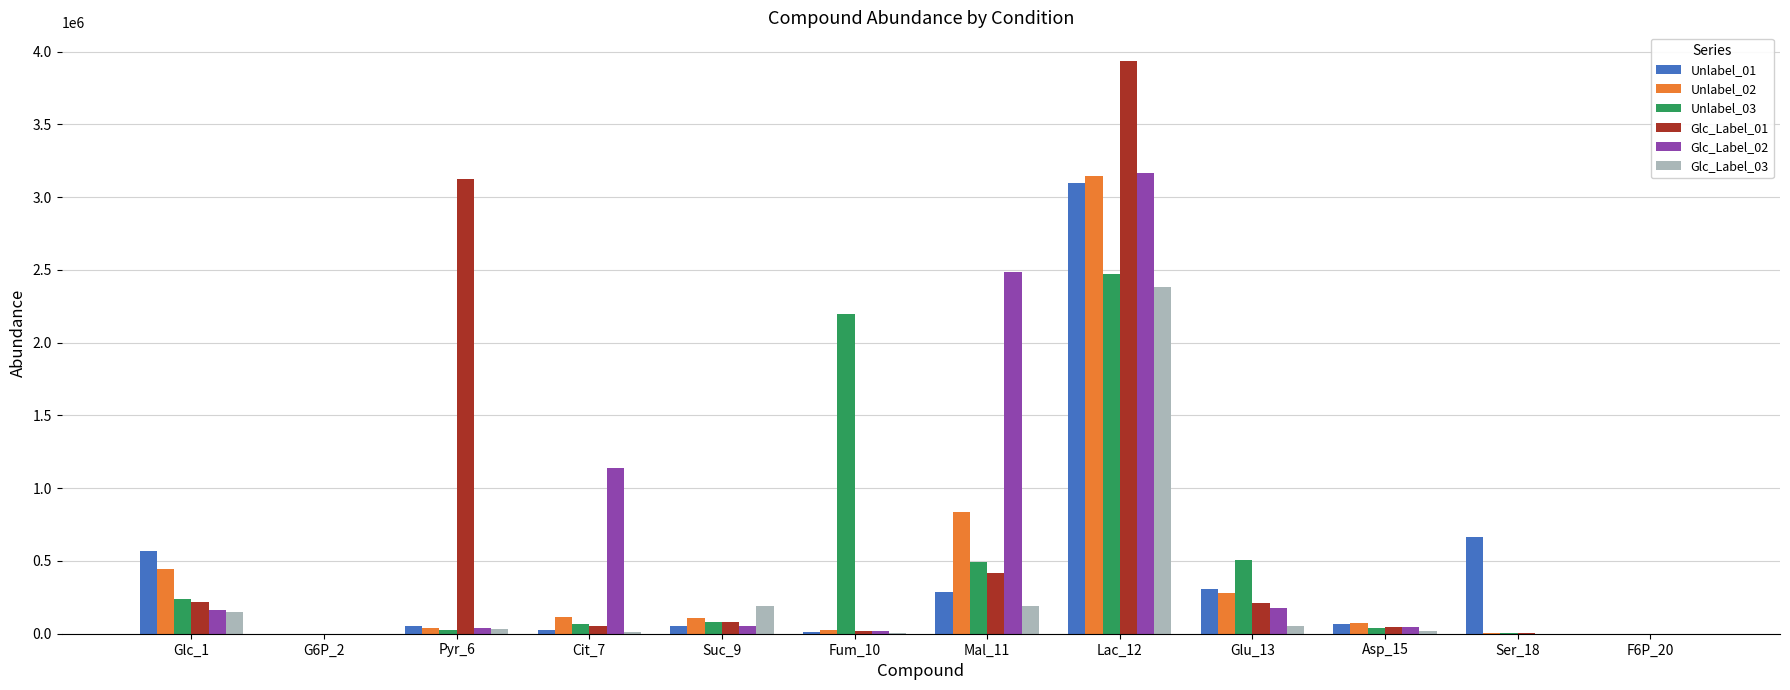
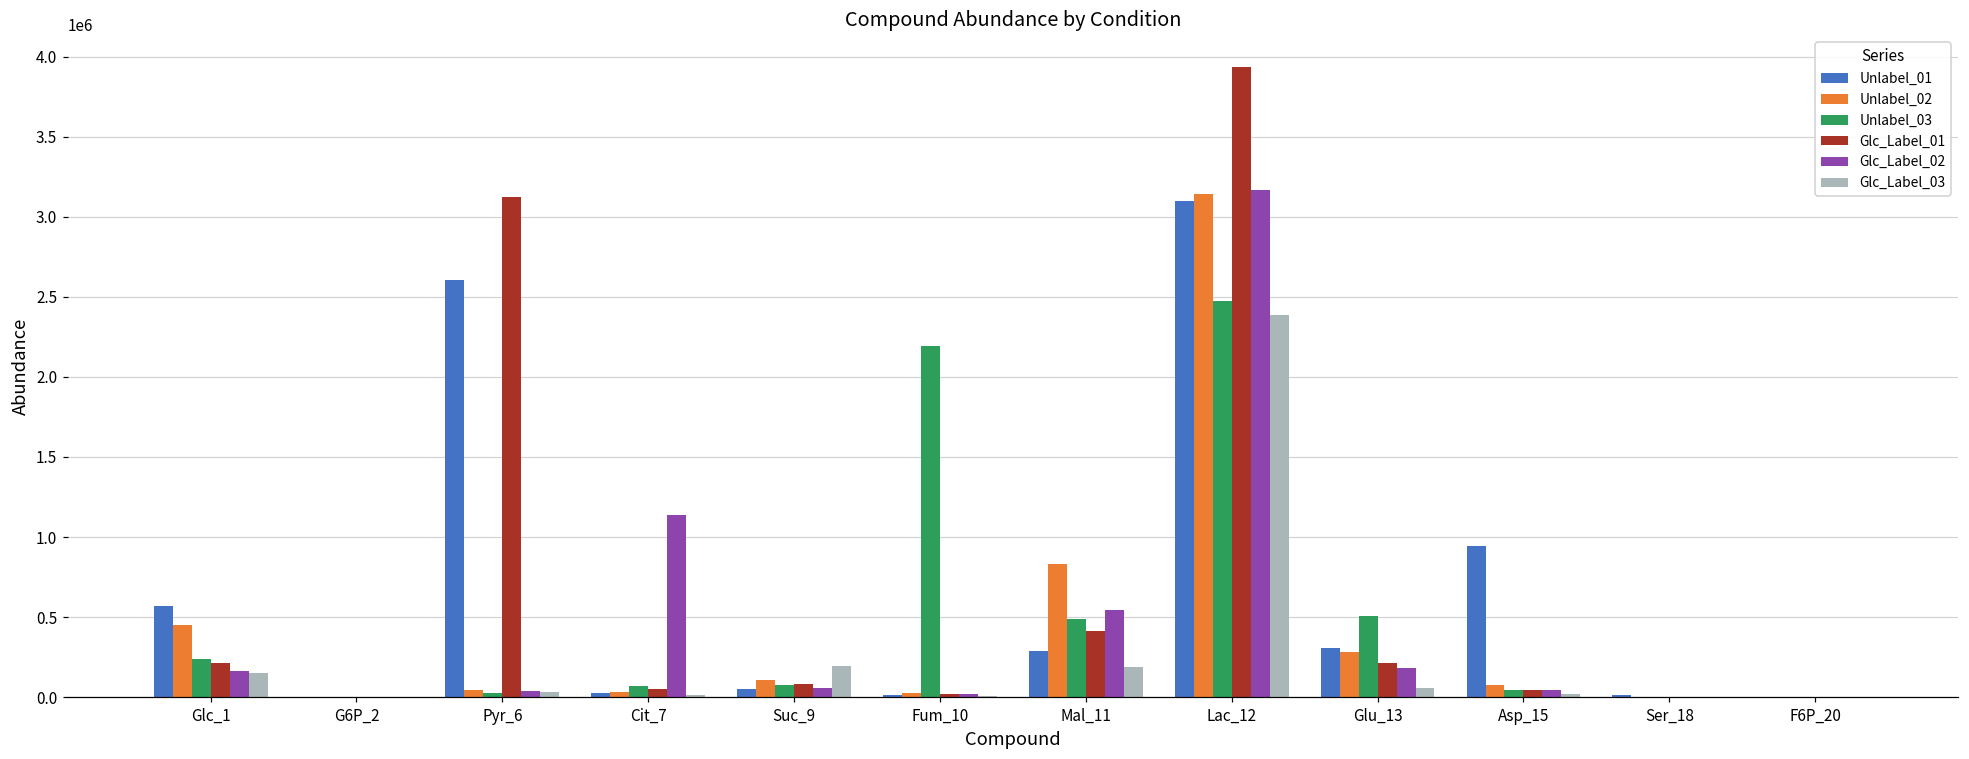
  {
    "Unlabel_01": {
      "Glc_1": 570000,
-     "Pyr_6": 50000,
+     "Pyr_6": 2600000,
      "Cit_7": 20000,
      "Suc_9": 50000,
      "Mal_11": 290000,
      "Lac_12": 3100000,
      "Glu_13": 310000,
-     "Asp_15": 70000,
-     "Ser_18": 660000
+     "Asp_15": 940000,
+     "Ser_18": 10000
    },
    "Unlabel_02": {
      "Glc_1": 450000,
      "Pyr_6": 40000,
-     "Cit_7": 120000,
+     "Cit_7": 30000,
      "Suc_9": 110000,
      "Fum_10": 30000,
      "Mal_11": 830000,
      "Lac_12": 3150000,
      "Glu_13": 280000,
      "Asp_15": 70000
    },
    "Unlabel_03": {
      "Glc_1": 240000,
      "Pyr_6": 30000,
      "Cit_7": 70000,
      "Suc_9": 80000,
      "Fum_10": 2200000,
      "Mal_11": 490000,
      "Lac_12": 2470000,
      "Glu_13": 500000,
      "Asp_15": 40000
    },
    "Glc_Label_01": {
      "Glc_1": 220000,
      "Pyr_6": 3120000,
      "Cit_7": 50000,
      "Suc_9": 80000,
      "Fum_10": 20000,
      "Mal_11": 420000,
      "Lac_12": 3940000,
      "Glu_13": 210000,
      "Asp_15": 50000
    },
    "Glc_Label_02": {
      "Glc_1": 160000,
      "G6P_2": 0,
      "Pyr_6": 40000,
      "Cit_7": 1140000,
      "Suc_9": 60000,
-     "Mal_11": 2490000,
+     "Mal_11": 550000,
      "Lac_12": 3170000,
      "Glu_13": 180000,
      "Asp_15": 40000,
      "F6P_20": 0
    },
    "Glc_Label_03": {
      "Glc_1": 150000,
      "Pyr_6": 30000,
      "Suc_9": 190000,
      "Mal_11": 190000,
      "Lac_12": 2390000,
      "Glu_13": 60000
    }
  }
